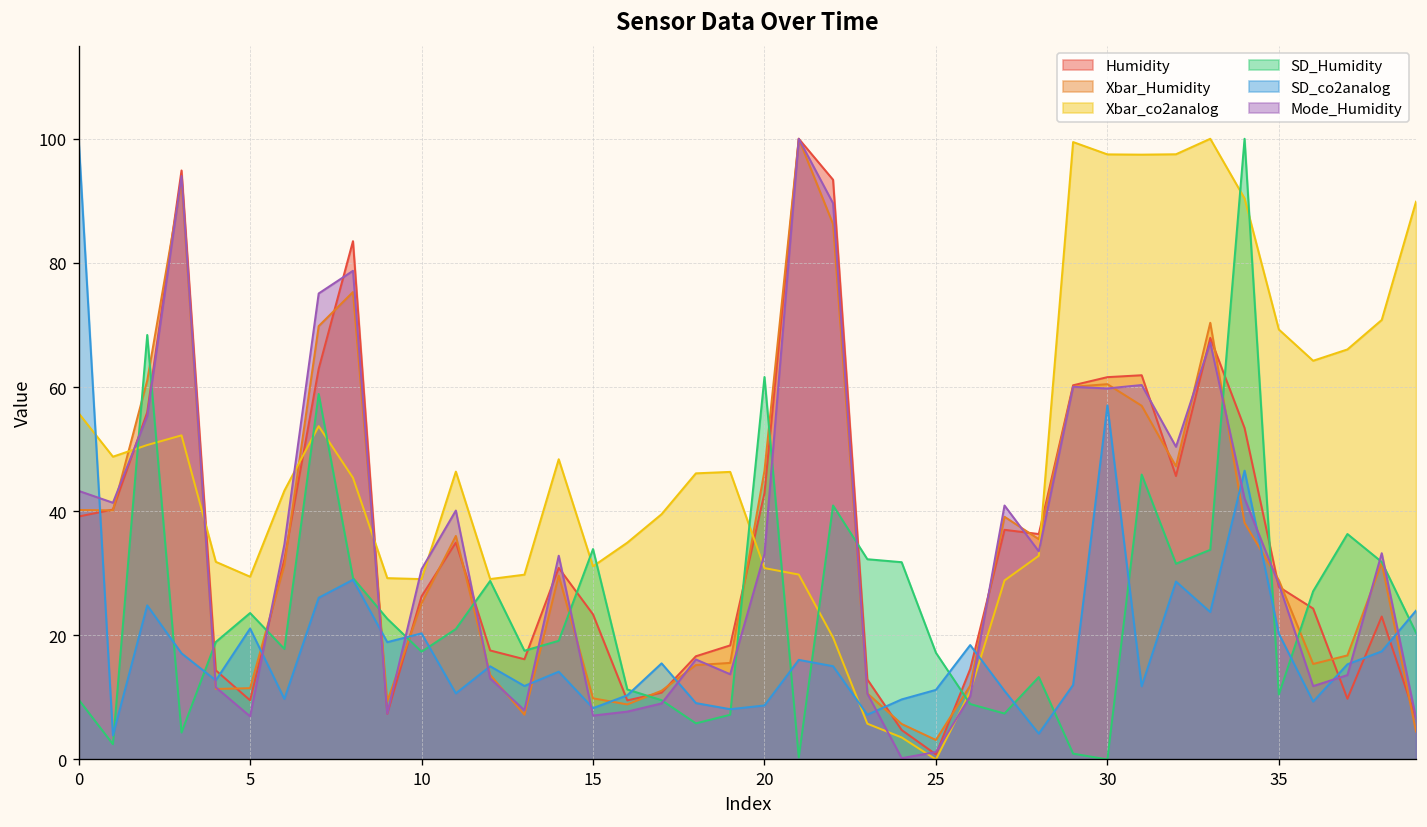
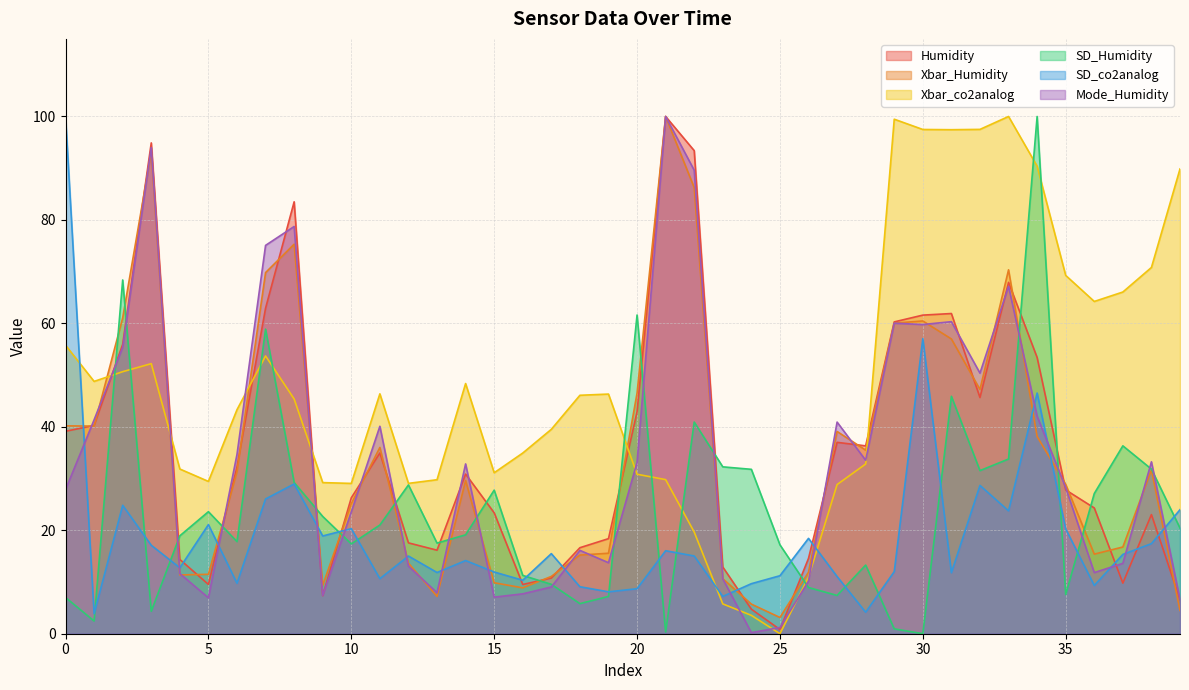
  {
    "SD_Humidity": {
-     "0": 10,
+     "0": 7,
      "5": 24,
      "10": 17,
-     "15": 34,
+     "15": 28,
      "20": 62,
      "25": 17,
      "30": 0,
-     "35": 10
+     "35": 8
    },
    "SD_co2analog": {
      "0": 100,
      "5": 21,
      "10": 20,
-     "15": 8,
+     "15": 12,
      "20": 9,
      "25": 11,
      "30": 57,
      "35": 20
    },
    "Mode_Humidity": {
-     "0": 43,
+     "0": 28,
      "5": 7,
-     "10": 31,
+     "10": 24,
      "15": 7,
      "20": 33,
      "30": 60
    }
  }
